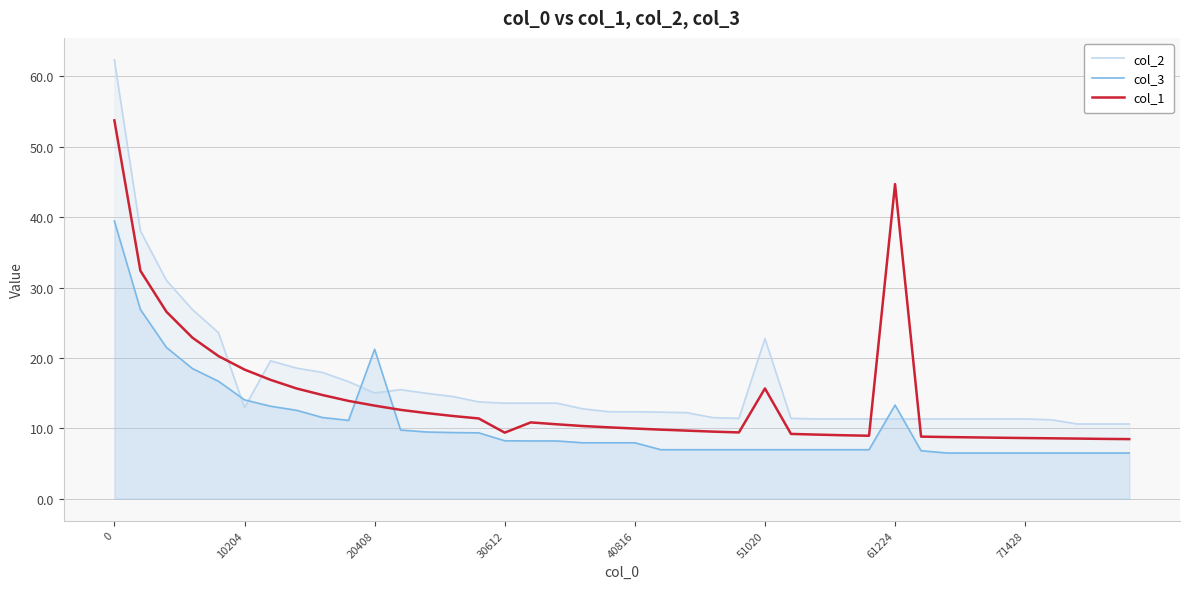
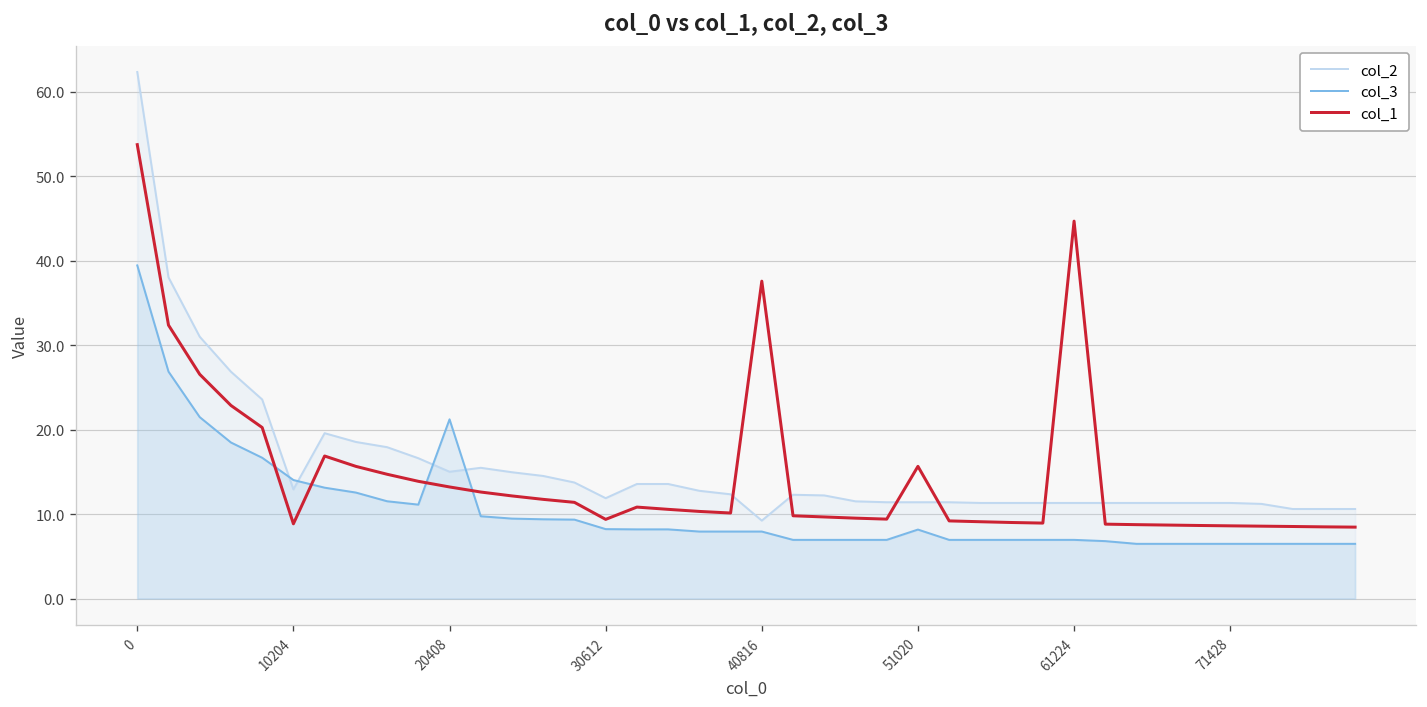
  {
    "col_2": {
      "0": 62,
      "10204": 13,
      "20408": 15,
-     "30612": 14,
-     "40816": 12,
-     "51020": 23,
+     "30612": 12,
+     "40816": 9,
+     "51020": 11,
      "61224": 11,
      "71428": 11
    },
    "col_3": {
      "0": 39,
      "10204": 14,
      "20408": 21,
      "30612": 8,
      "40816": 8,
-     "51020": 7,
-     "61224": 13,
+     "51020": 8,
+     "61224": 7,
      "71428": 6
    },
    "col_1": {
      "0": 54,
-     "10204": 18,
+     "10204": 9,
      "20408": 13,
      "30612": 9,
-     "40816": 10,
+     "40816": 38,
      "51020": 16,
      "61224": 45,
      "71428": 9
    }
  }
